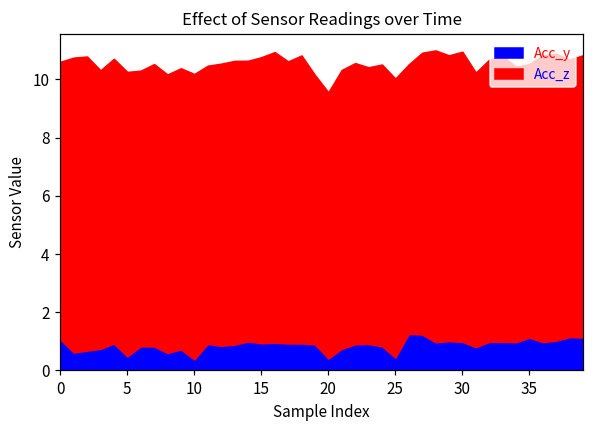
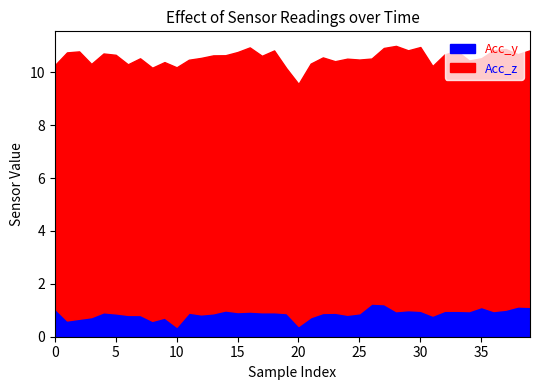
  {
    "Acc_y": {
-     "5": 0.5,
-     "25": 0.4
+     "5": 0.9,
+     "25": 0.9
    },
    "Acc_z": {
-     "0": 9.5,
+     "0": 9.2,
      "5": 9.8,
      "10": 9.8,
      "15": 9.8,
      "20": 9.2,
      "25": 9.6,
      "30": 10.0
    }
  }
